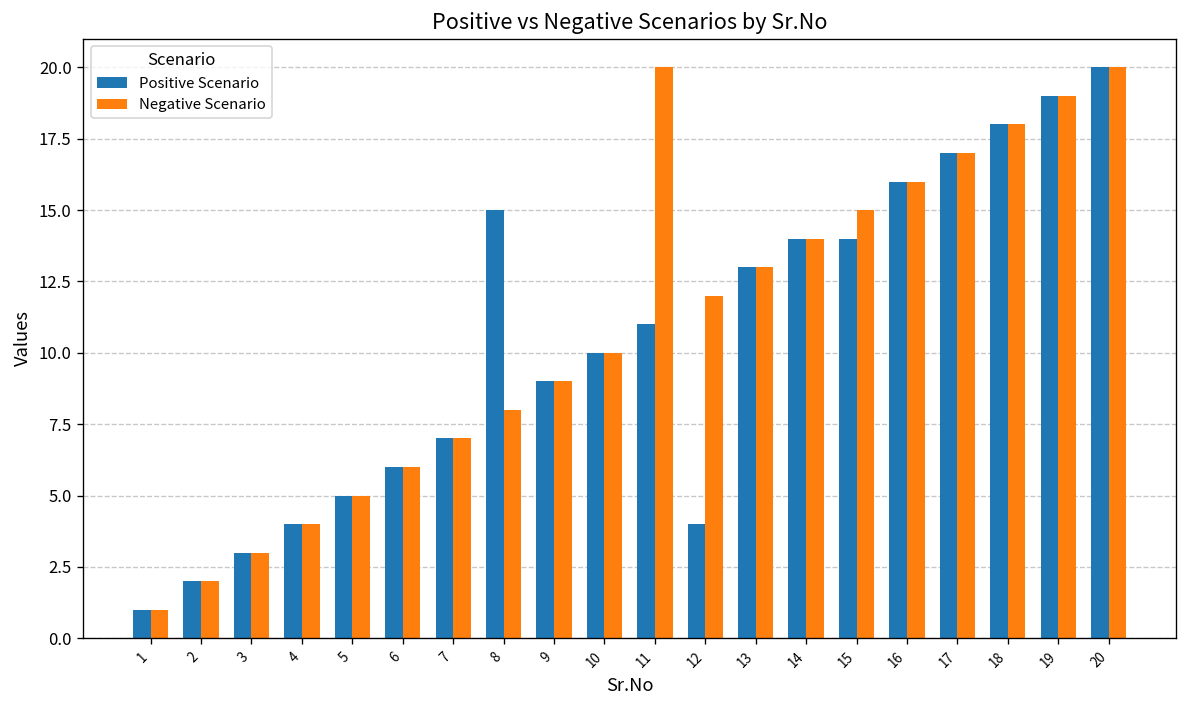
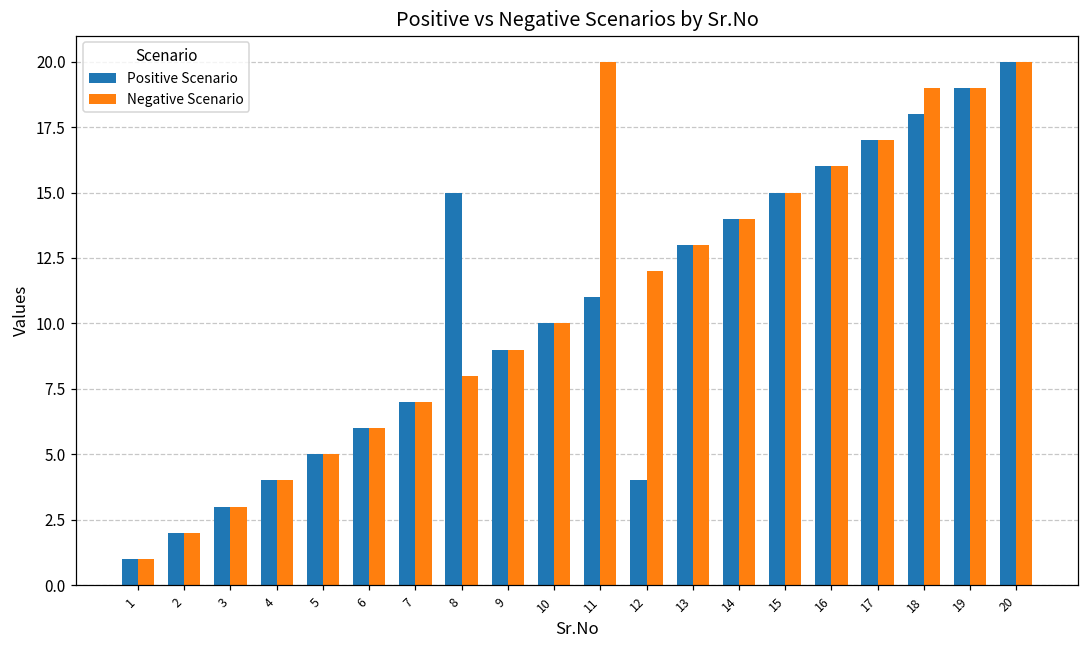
  {
    "Positive Scenario": {
      "1": 1,
      "2": 2,
      "3": 3,
      "4": 4,
      "5": 5,
      "6": 6,
      "7": 7,
      "8": 15,
      "9": 9,
      "10": 10,
      "11": 11,
      "12": 4,
      "13": 13,
      "14": 14,
-     "15": 14,
+     "15": 15,
      "16": 16,
      "17": 17,
      "18": 18,
      "19": 19,
      "20": 20
    },
    "Negative Scenario": {
      "1": 1,
      "2": 2,
      "3": 3,
      "4": 4,
      "5": 5,
      "6": 6,
      "7": 7,
      "8": 8,
      "9": 9,
      "10": 10,
      "11": 20,
      "12": 12,
      "13": 13,
      "14": 14,
      "15": 15,
      "16": 16,
      "17": 17,
-     "18": 18,
+     "18": 19,
      "19": 19,
      "20": 20
    }
  }
